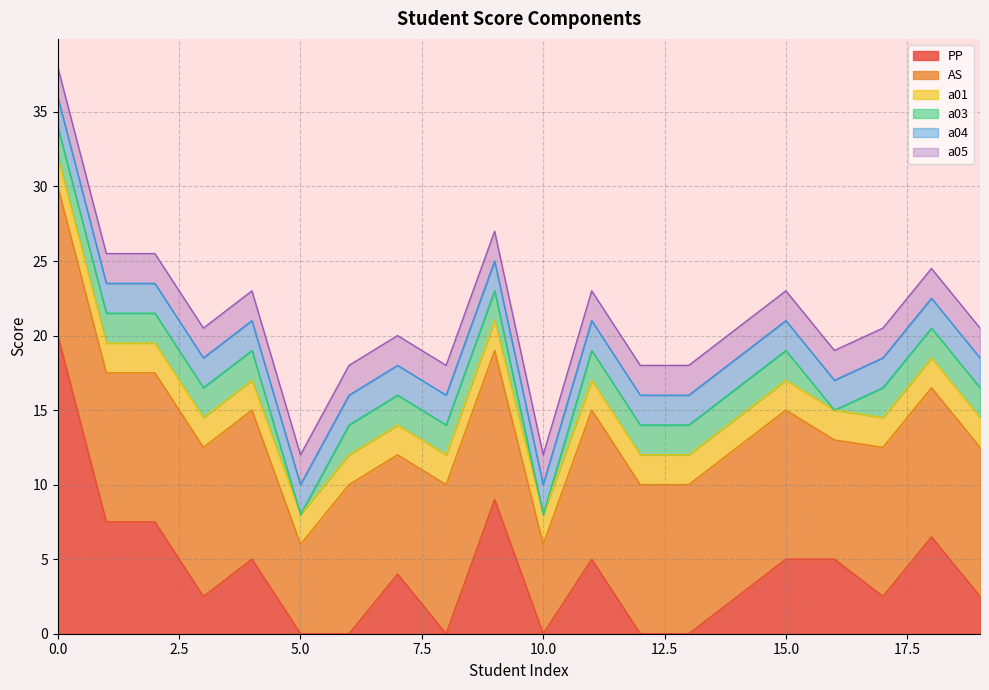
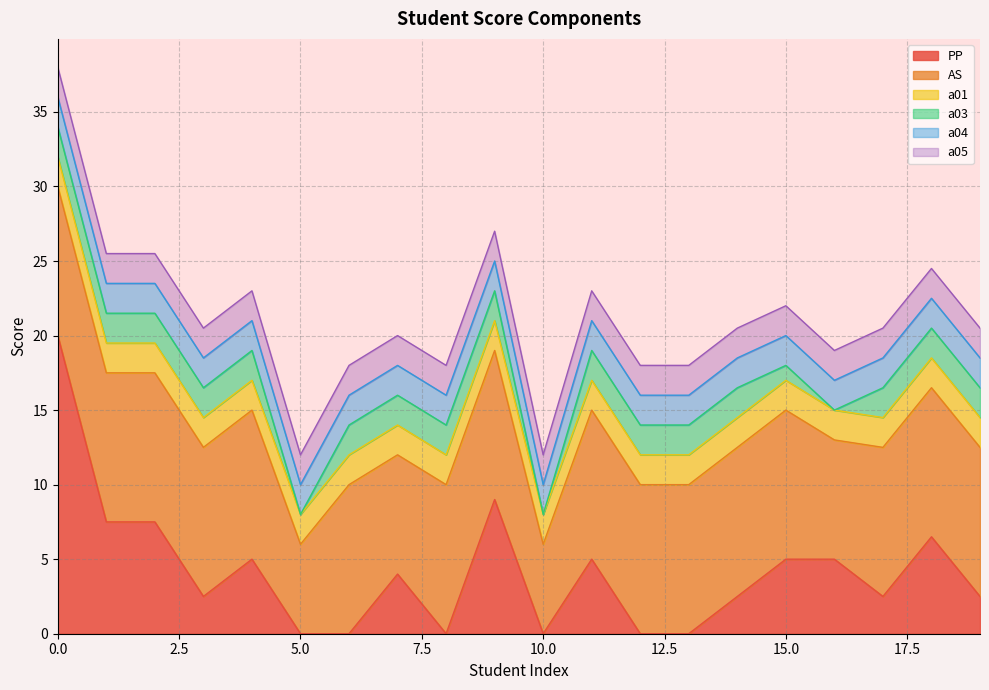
  {
    "a01": {
      "0.0": 2,
      "15.0": 2
    },
    "a03": {
      "0.0": 2,
-     "15.0": 2
+     "15.0": 1
    },
    "a04": {
      "0.0": 2,
      "5.0": 2,
      "10.0": 2,
      "15.0": 2
    },
    "a05": {
      "0.0": 2,
      "5.0": 2,
      "10.0": 2,
      "15.0": 2
    }
  }
